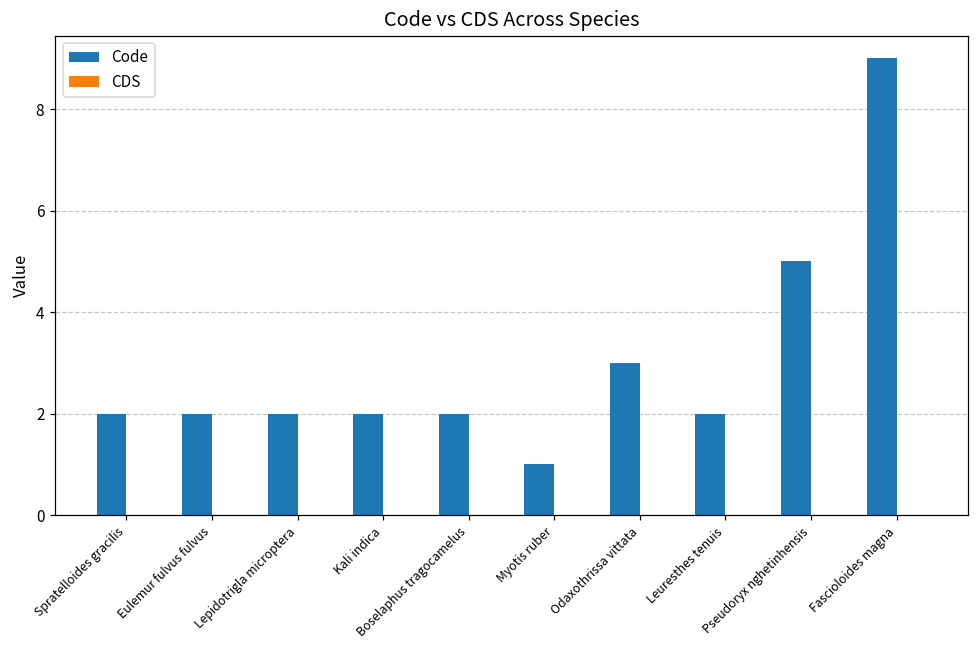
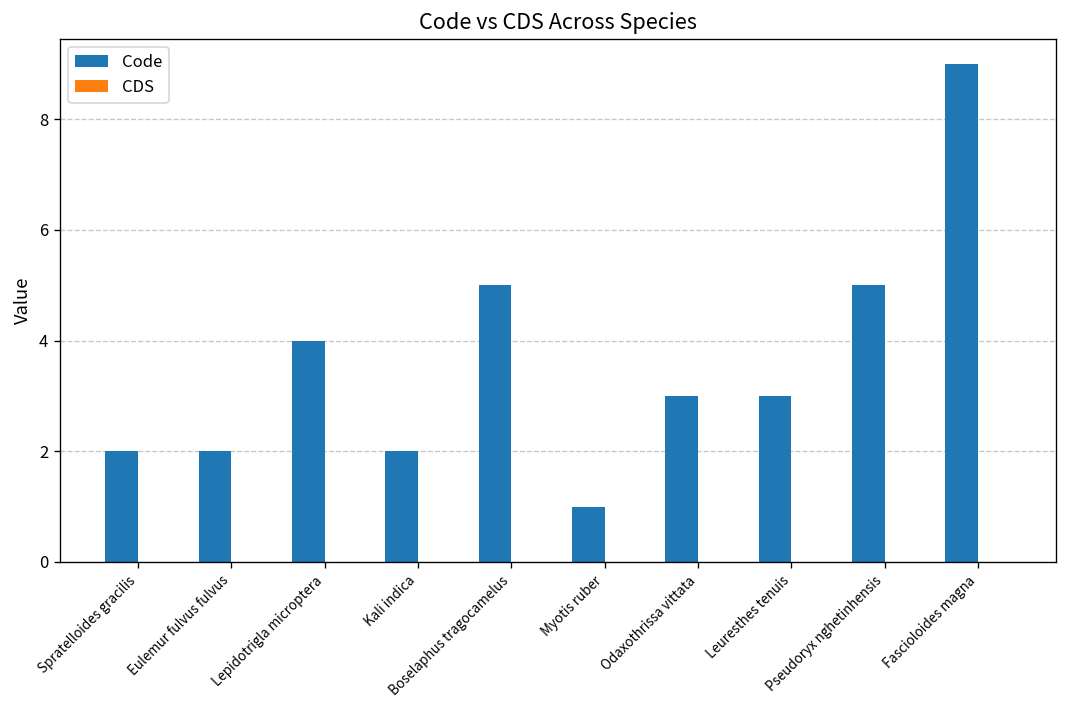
  {
    "Code": {
      "Spratelloides gracilis": 2,
      "Eulemur fulvus fulvus": 2,
-     "Lepidotrigla microptera": 2,
+     "Lepidotrigla microptera": 4,
      "Kali indica": 2,
-     "Boselaphus tragocamelus": 2,
+     "Boselaphus tragocamelus": 5,
      "Myotis ruber": 1,
      "Odaxothrissa vittata": 3,
-     "Leuresthes tenuis": 2,
+     "Leuresthes tenuis": 3,
      "Pseudoryx nghetinhensis": 5,
      "Fascioloides magna": 9
    },
    "CDS": {
      "Spratelloides gracilis": 0,
      "Eulemur fulvus fulvus": 0,
      "Lepidotrigla microptera": 0,
      "Kali indica": 0,
      "Boselaphus tragocamelus": 0,
      "Myotis ruber": 0,
      "Odaxothrissa vittata": 0,
      "Leuresthes tenuis": 0,
      "Pseudoryx nghetinhensis": 0,
      "Fascioloides magna": 0
    }
  }
